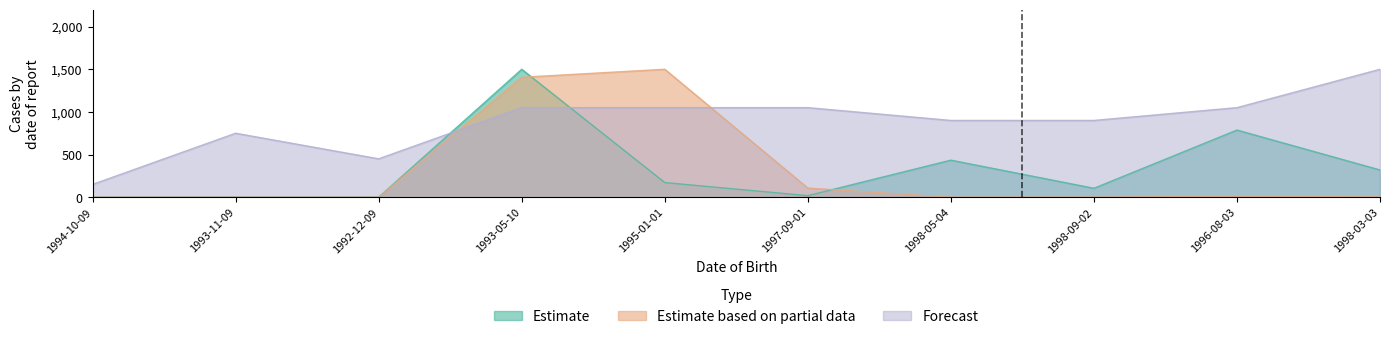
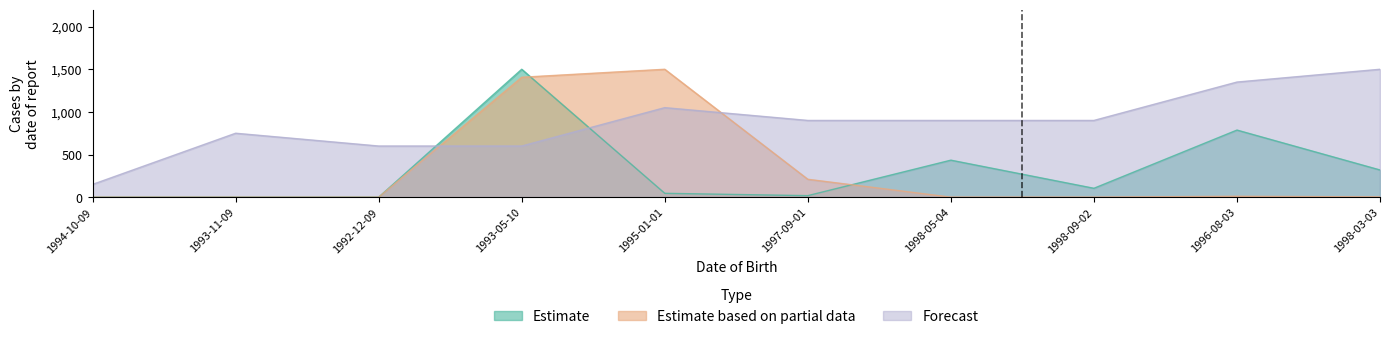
  {
    "Estimate": {
      "1993-05-10": "1,500",
-     "1995-01-01": "200",
+     "1995-01-01": "0",
      "1997-09-01": "0",
      "1998-05-04": "400",
      "1998-09-02": "100",
      "1996-08-03": "800",
      "1998-03-03": "300"
    },
    "Estimate based on partial data": {
      "1993-05-10": "1,400",
      "1995-01-01": "1,500",
-     "1997-09-01": "100",
+     "1997-09-01": "200",
      "1998-05-04": "0",
      "1998-09-02": "0",
      "1996-08-03": "0",
      "1998-03-03": "0"
    },
    "Forecast": {
      "1994-10-09": "200",
      "1993-11-09": "800",
-     "1992-12-09": "500",
-     "1993-05-10": "1,100",
+     "1992-12-09": "600",
+     "1993-05-10": "600",
      "1995-01-01": "1,100",
-     "1997-09-01": "1,100",
+     "1997-09-01": "900",
      "1998-05-04": "900",
      "1998-09-02": "900",
-     "1996-08-03": "1,100",
+     "1996-08-03": "1,400",
      "1998-03-03": "1,500"
    }
  }
